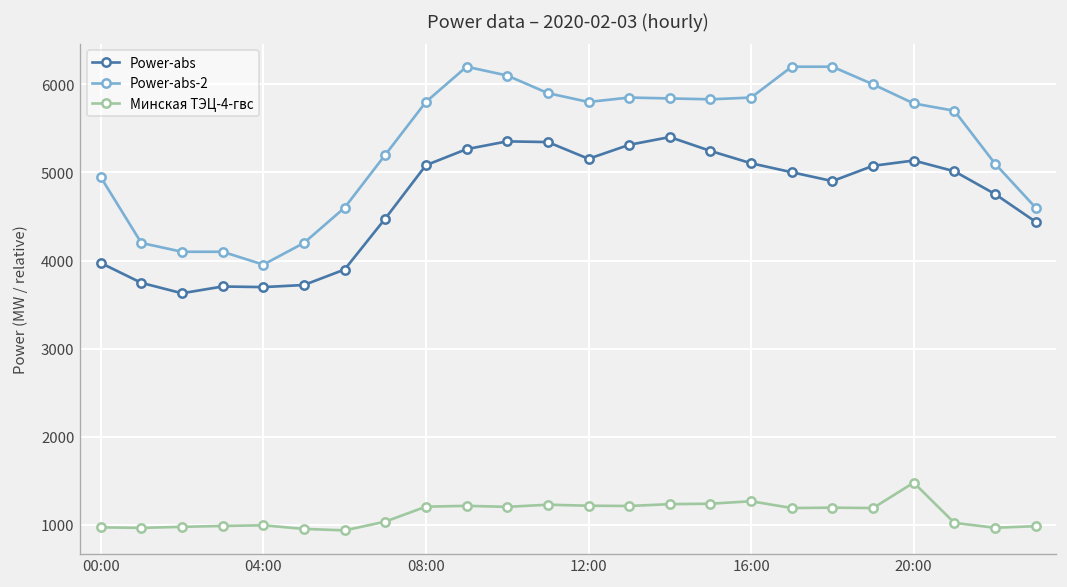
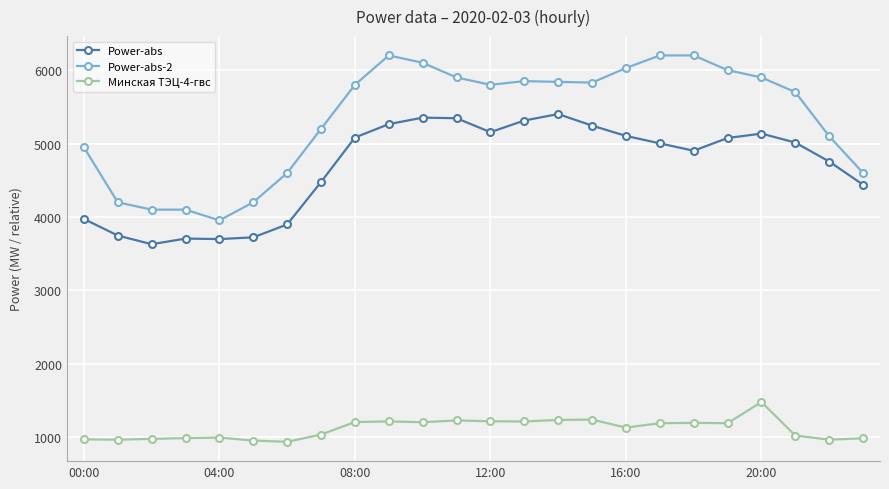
  {
    "Power-abs": {
      "00:00": 4000,
      "04:00": 3700,
      "08:00": 5100,
      "12:00": 5200,
      "16:00": 5100,
      "20:00": 5100
    },
    "Power-abs-2": {
      "00:00": 4900,
      "04:00": 4000,
      "08:00": 5800,
      "12:00": 5800,
-     "16:00": 5900,
-     "20:00": 5800
+     "16:00": 6000,
+     "20:00": 5900
    },
    "Минская ТЭЦ-4-гвс": {
      "00:00": 1000,
      "04:00": 1000,
      "08:00": 1200,
      "12:00": 1200,
-     "16:00": 1300,
+     "16:00": 1100,
      "20:00": 1500
    }
  }
